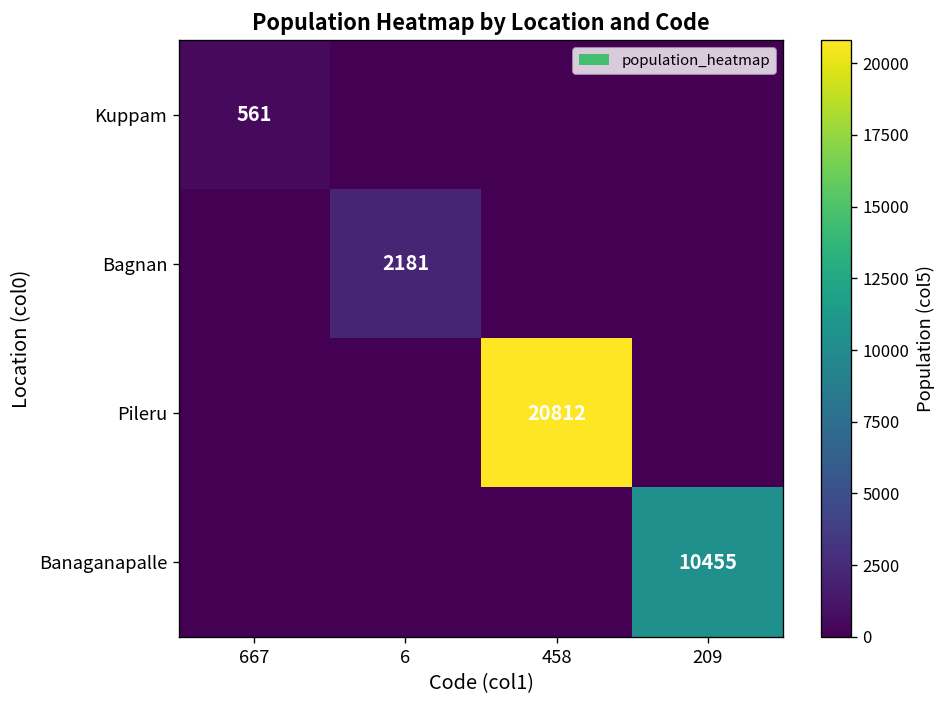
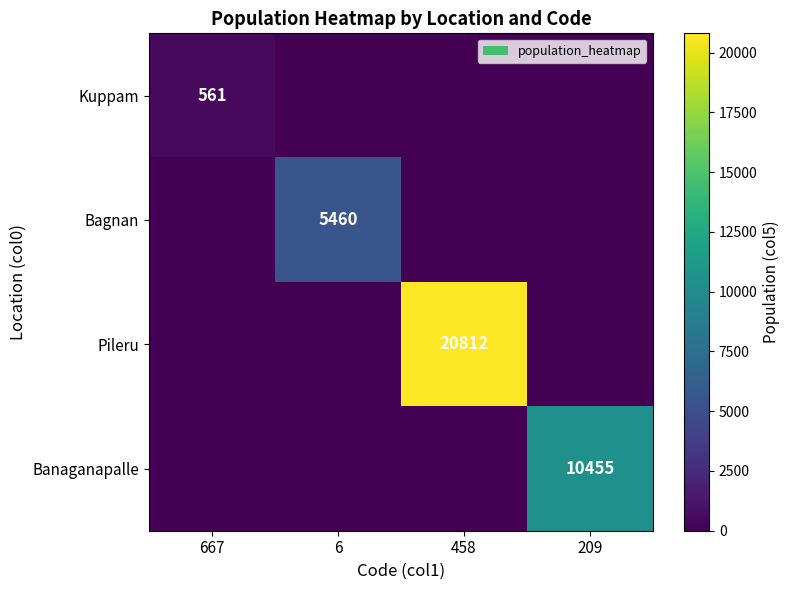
  {
    "Kuppam": {
      "667": 561
    },
    "Bagnan": {
-     "6": 2181
+     "6": 5460
    },
    "Pileru": {
      "458": 20812
    },
    "Banaganapalle": {
      "209": 10455
    }
  }
